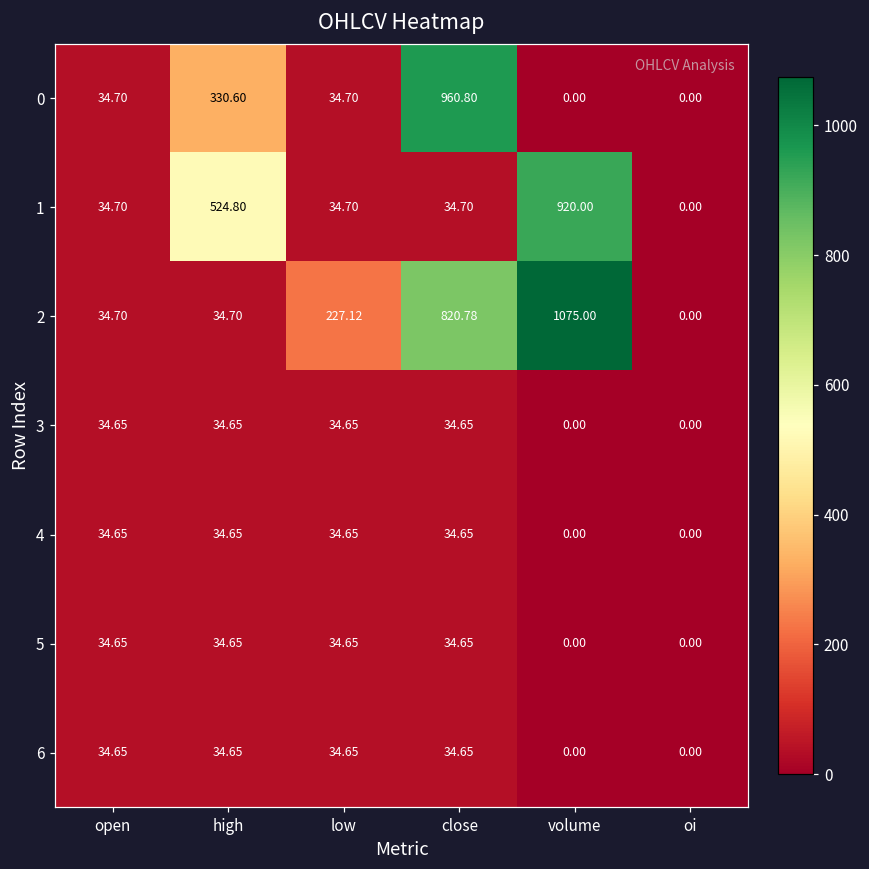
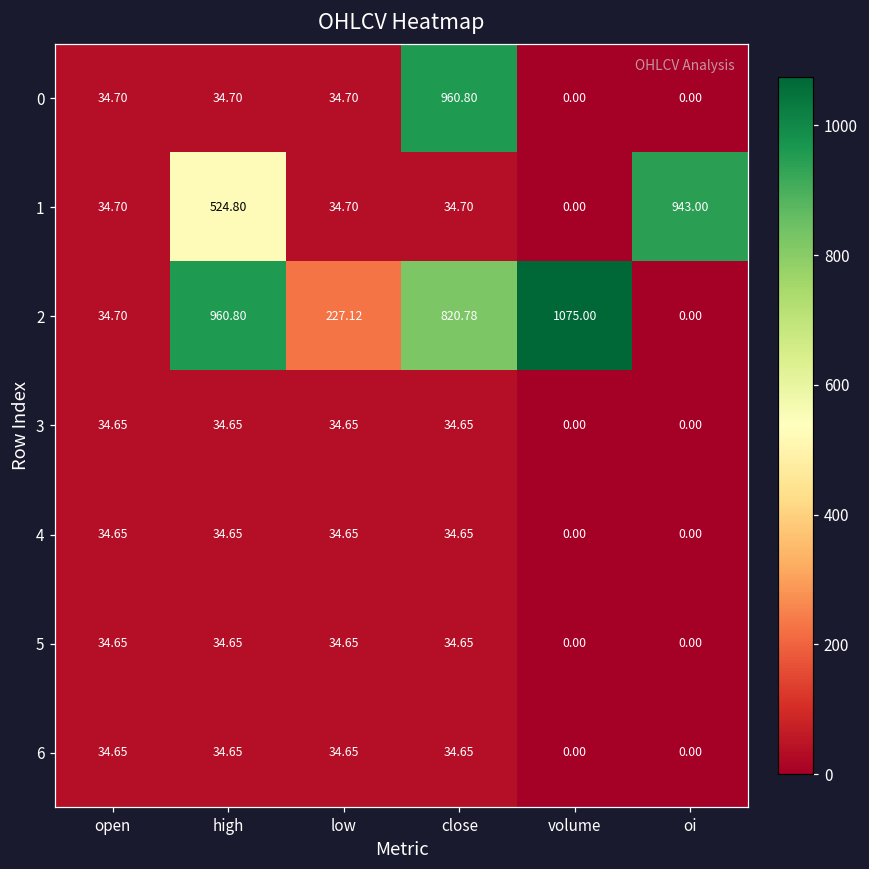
  {
    "0": {
      "open": 34.70,
-     "high": 330.60,
+     "high": 34.70,
      "low": 34.70,
      "close": 960.80,
      "volume": 0.00
    },
    "1": {
      "open": 34.70,
      "high": 524.80,
      "low": 34.70,
      "close": 34.70,
-     "volume": 920.00,
-     "oi": 0.00
+     "volume": 0.00,
+     "oi": 943.00
    },
    "2": {
      "open": 34.70,
-     "high": 34.70,
+     "high": 960.80,
      "low": 227.12,
      "close": 820.78,
      "volume": 1075.00,
      "oi": 0.00
    },
    "3": {
      "open": 34.65,
      "high": 34.65,
      "low": 34.65,
      "close": 34.65,
      "volume": 0.00,
      "oi": 0.00
    },
    "4": {
      "open": 34.65,
      "high": 34.65,
      "low": 34.65,
      "close": 34.65,
      "volume": 0.00,
      "oi": 0.00
    },
    "5": {
      "open": 34.65,
      "high": 34.65,
      "low": 34.65,
      "close": 34.65,
      "volume": 0.00,
      "oi": 0.00
    },
    "6": {
      "open": 34.65,
      "high": 34.65,
      "low": 34.65,
      "close": 34.65,
      "volume": 0.00,
      "oi": 0.00
    }
  }
